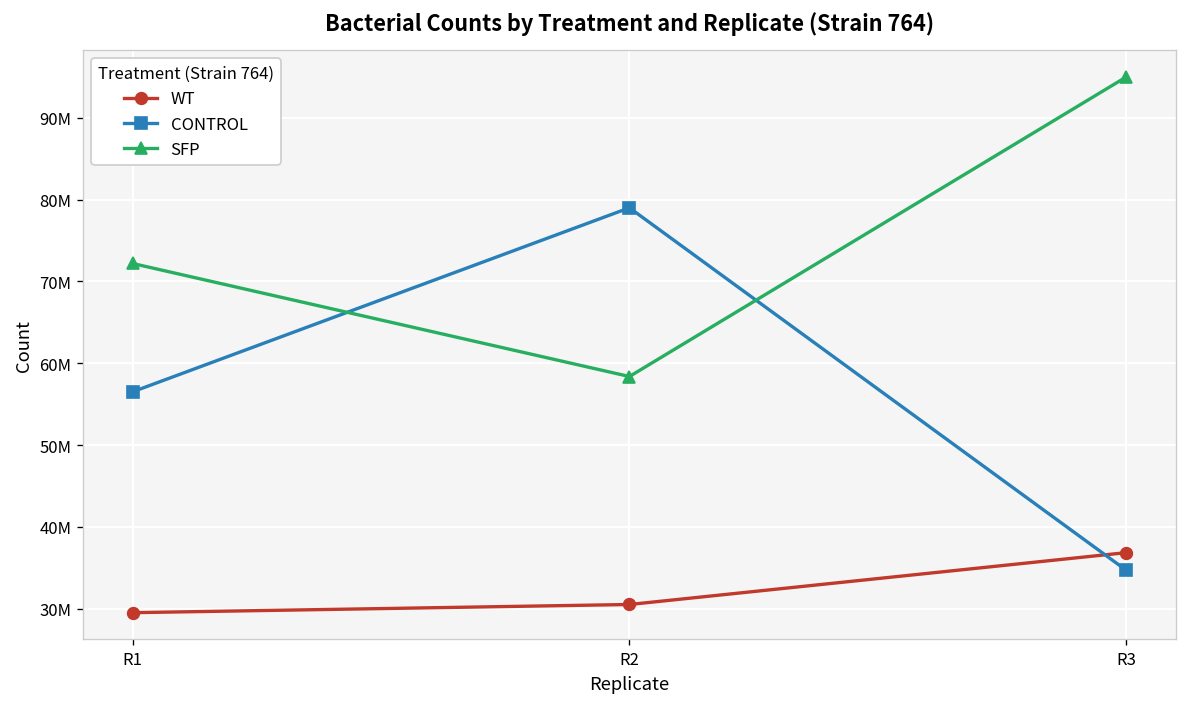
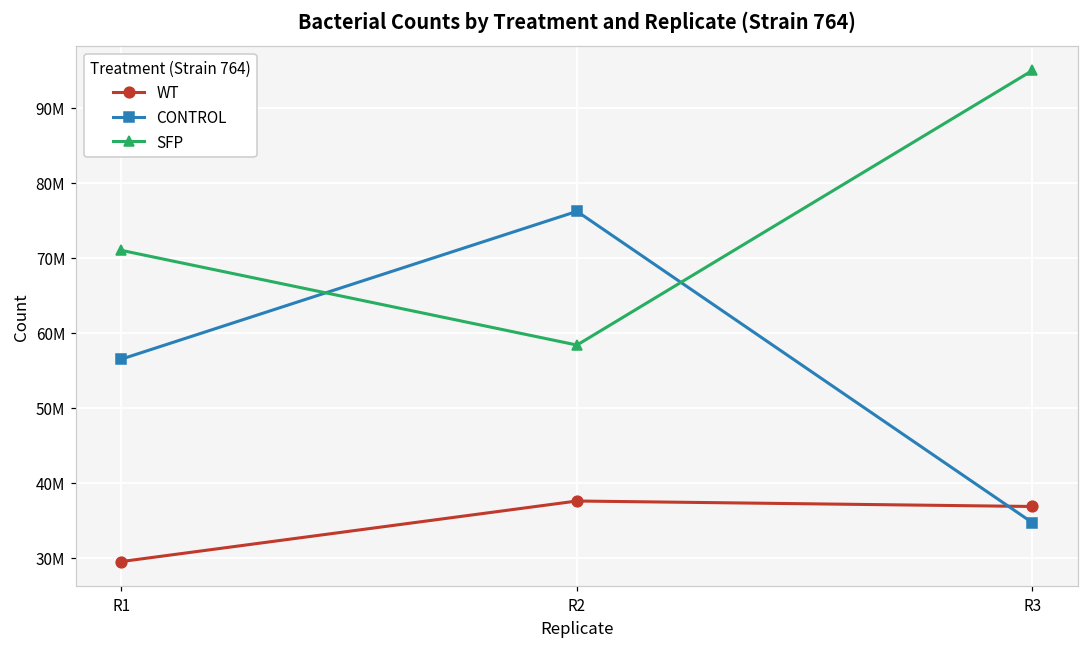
  {
    "WT": {
      "R1": 30000000,
-     "R2": 31000000,
+     "R2": 38000000,
      "R3": 37000000
    },
    "CONTROL": {
      "R1": 57000000,
-     "R2": 79000000,
+     "R2": 76000000,
      "R3": 35000000
    },
    "SFP": {
-     "R1": 72000000,
+     "R1": 71000000,
      "R2": 58000000,
      "R3": 95000000
    }
  }
